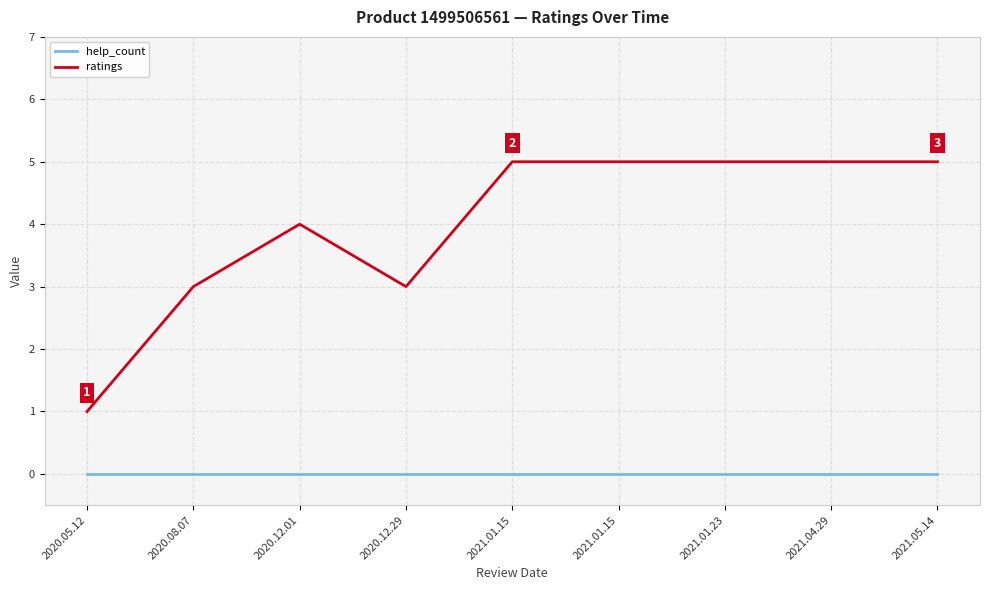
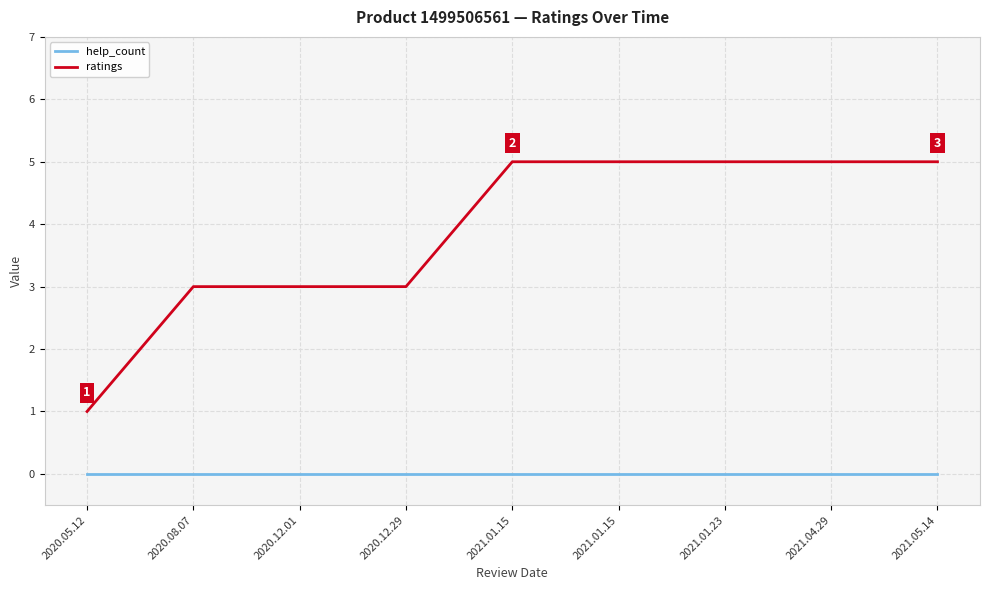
  {
    "help_count": {
      "2020.05.12": 0,
      "2020.08.07": 0,
      "2020.12.01": 0,
      "2020.12.29": 0,
      "2021.01.23": 0,
      "2021.04.29": 0,
      "2021.05.14": 0
    },
    "ratings": {
      "2020.08.07": 3,
-     "2020.12.01": 4,
+     "2020.12.01": 3,
      "2020.12.29": 3,
      "2021.01.23": 5,
      "2021.04.29": 5
    }
  }
